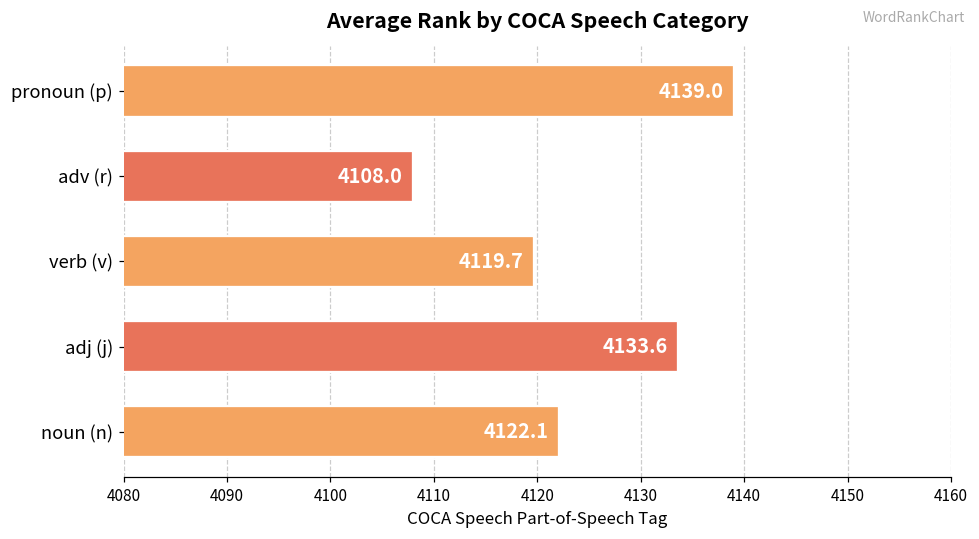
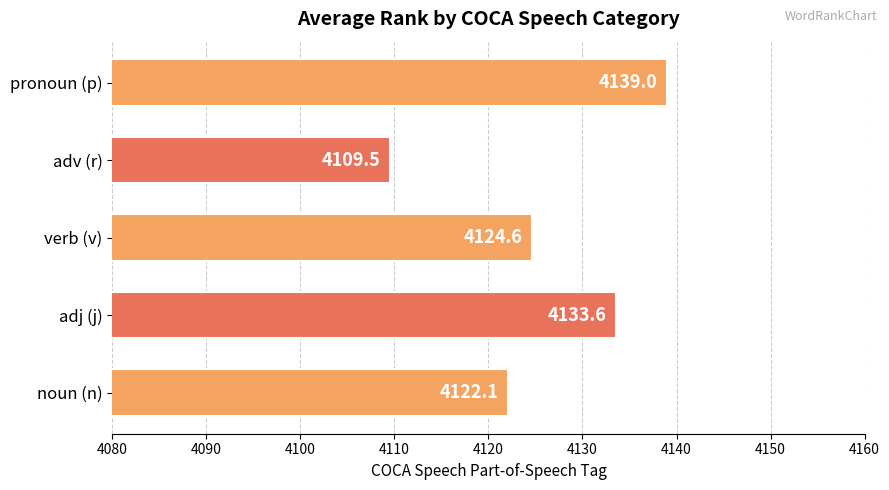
  {
    "pronoun (p)": 4139.0,
-   "adv (r)": 4108.0,
-   "verb (v)": 4119.7,
+   "adv (r)": 4109.5,
+   "verb (v)": 4124.6,
    "adj (j)": 4133.6,
    "noun (n)": 4122.1
  }
